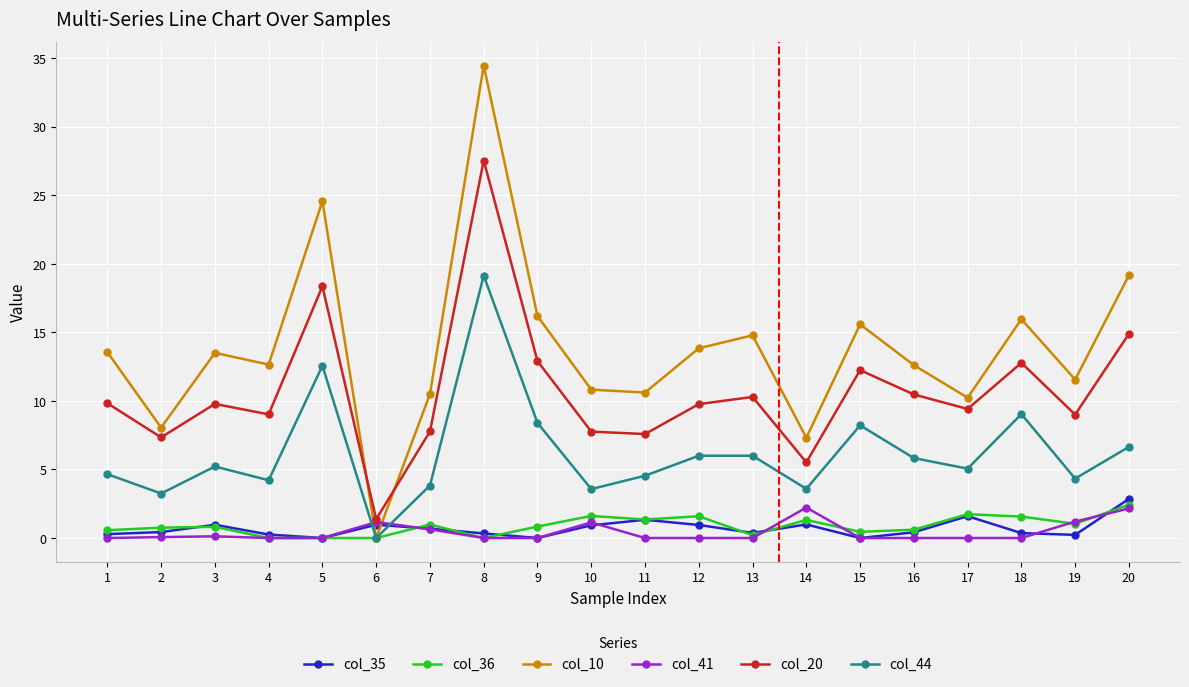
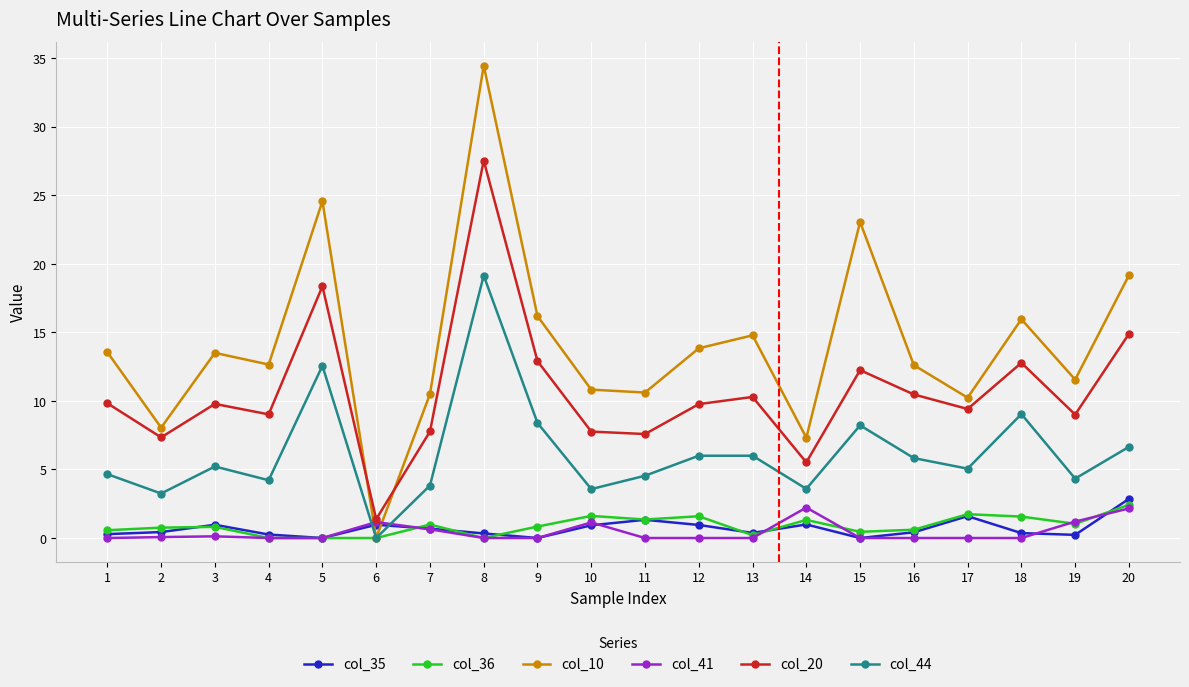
  {
    "col_35": {
      "1": 0.3,
      "2": 0.4,
      "4": 0.3,
      "6": 1.0,
      "8": 0.3,
      "10": 0.9,
      "12": 1.0,
      "14": 1.0,
      "16": 0.4,
      "18": 0.4,
      "19": 0.2,
      "20": 2.9
    },
    "col_36": {
      "1": 0.6,
      "2": 0.8,
      "7": 1.0,
      "9": 0.8,
      "10": 1.6,
      "12": 1.6,
      "14": 1.3,
      "15": 0.5,
      "16": 0.6,
      "18": 1.6,
      "20": 2.4
    },
    "col_10": {
      "1": 13.6,
      "2": 8.1,
      "3": 13.5,
      "4": 12.7,
      "5": 24.6,
      "7": 10.5,
      "8": 34.5,
      "9": 16.2,
      "10": 10.8,
      "11": 10.6,
      "12": 13.8,
      "13": 14.8,
      "14": 7.3,
-     "15": 15.6,
+     "15": 23.1,
      "16": 12.6,
      "17": 10.2,
      "18": 16.0,
      "19": 11.6,
      "20": 19.2
    },
    "col_41": {
      "1": 0.0,
      "2": 0.1,
      "3": 0.1,
      "6": 1.2,
      "10": 1.1,
      "11": 0.0,
      "12": 0.0,
      "13": 0.0,
      "14": 2.2,
      "16": 0.0,
      "17": 0.0,
      "18": 0.0,
      "20": 2.2
    },
    "col_20": {
      "1": 9.8,
      "2": 7.3,
      "3": 9.8,
      "4": 9.0,
      "5": 18.4,
      "6": 1.4,
      "7": 7.8,
      "8": 27.5,
      "9": 12.9,
      "10": 7.8,
      "11": 7.6,
      "12": 9.8,
      "13": 10.3,
      "14": 5.5,
      "15": 12.2,
      "16": 10.5,
      "17": 9.4,
      "18": 12.8,
      "19": 9.0,
      "20": 14.9
    },
    "col_44": {
      "1": 4.7,
      "2": 3.2,
      "3": 5.2,
      "4": 4.2,
      "5": 12.6,
      "7": 3.8,
      "8": 19.1,
      "9": 8.4,
      "10": 3.6,
      "11": 4.5,
      "12": 6.0,
      "13": 6.0,
      "14": 3.6,
      "15": 8.2,
      "16": 5.8,
      "17": 5.1,
      "18": 9.0,
      "19": 4.3,
      "20": 6.7
    }
  }
